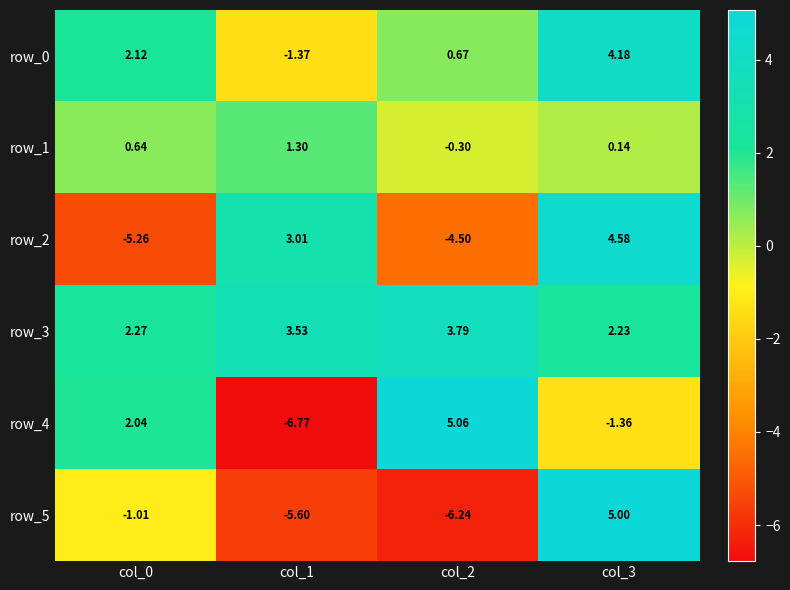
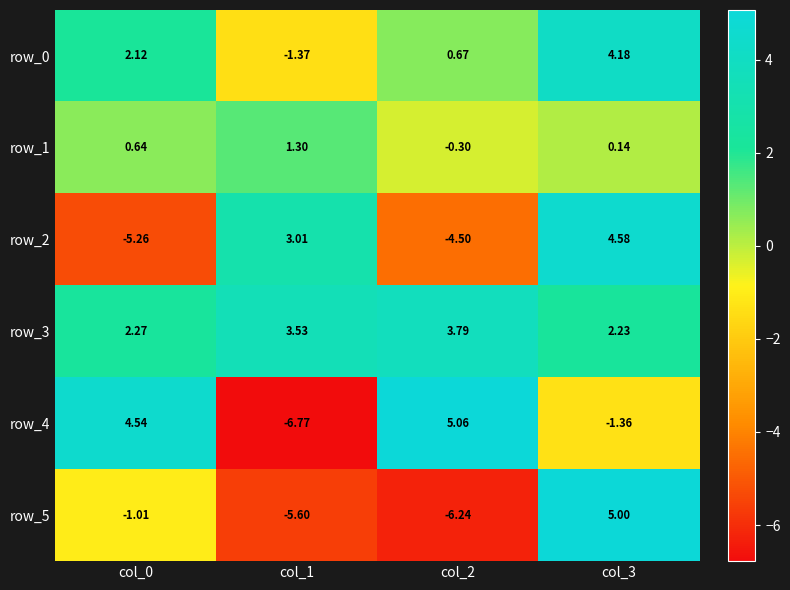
  {
    "row_0": {
      "col_0": 2.12,
      "col_1": -1.37,
      "col_2": 0.67,
      "col_3": 4.18
    },
    "row_1": {
      "col_0": 0.64,
      "col_1": 1.30,
      "col_2": -0.30,
      "col_3": 0.14
    },
    "row_2": {
      "col_0": -5.26,
      "col_1": 3.01,
      "col_2": -4.50,
      "col_3": 4.58
    },
    "row_3": {
      "col_0": 2.27,
      "col_1": 3.53,
      "col_2": 3.79,
      "col_3": 2.23
    },
    "row_4": {
-     "col_0": 2.04,
+     "col_0": 4.54,
      "col_1": -6.77,
      "col_2": 5.06,
      "col_3": -1.36
    },
    "row_5": {
      "col_0": -1.01,
      "col_1": -5.60,
      "col_2": -6.24,
      "col_3": 5.00
    }
  }
